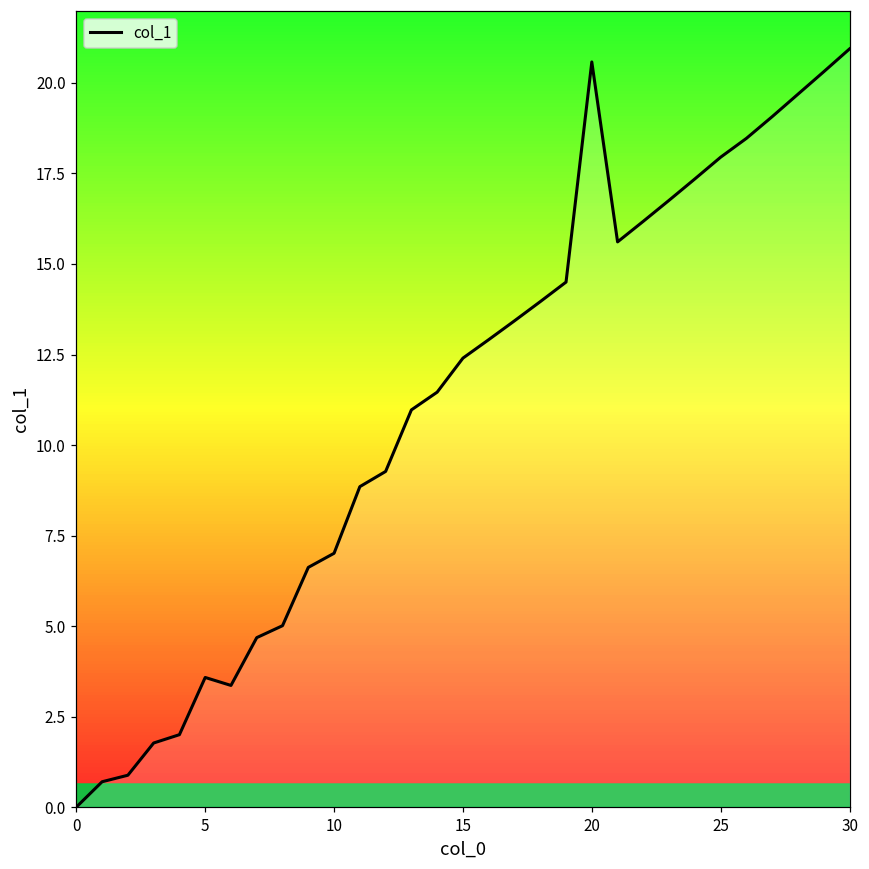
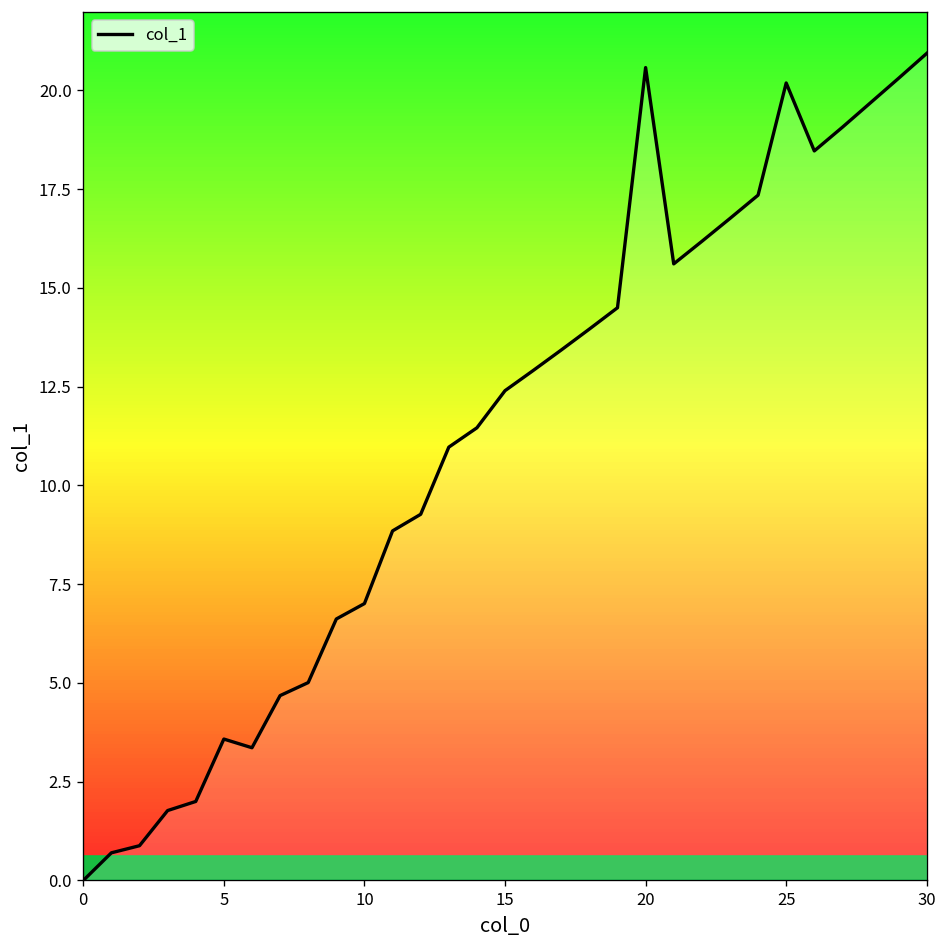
  {
    "5": 3.6,
    "10": 7.0,
    "15": 12.4,
    "20": 20.6,
-   "25": 18.0,
+   "25": 20.2,
    "30": 20.9
  }
